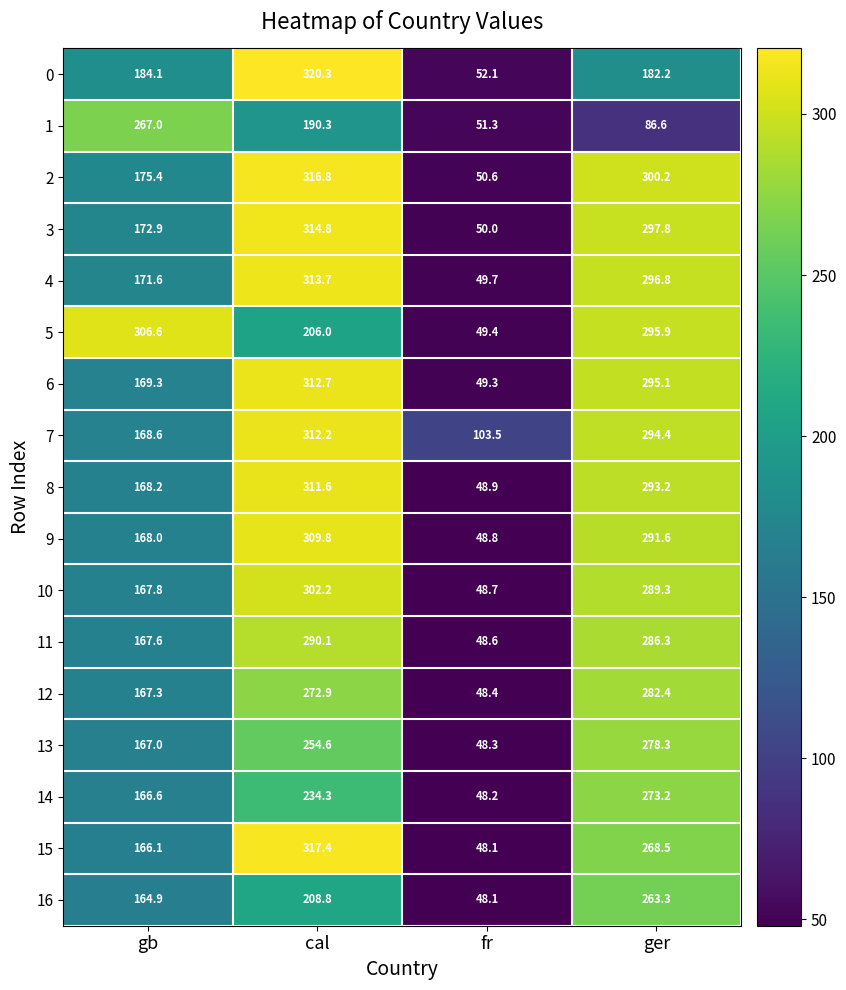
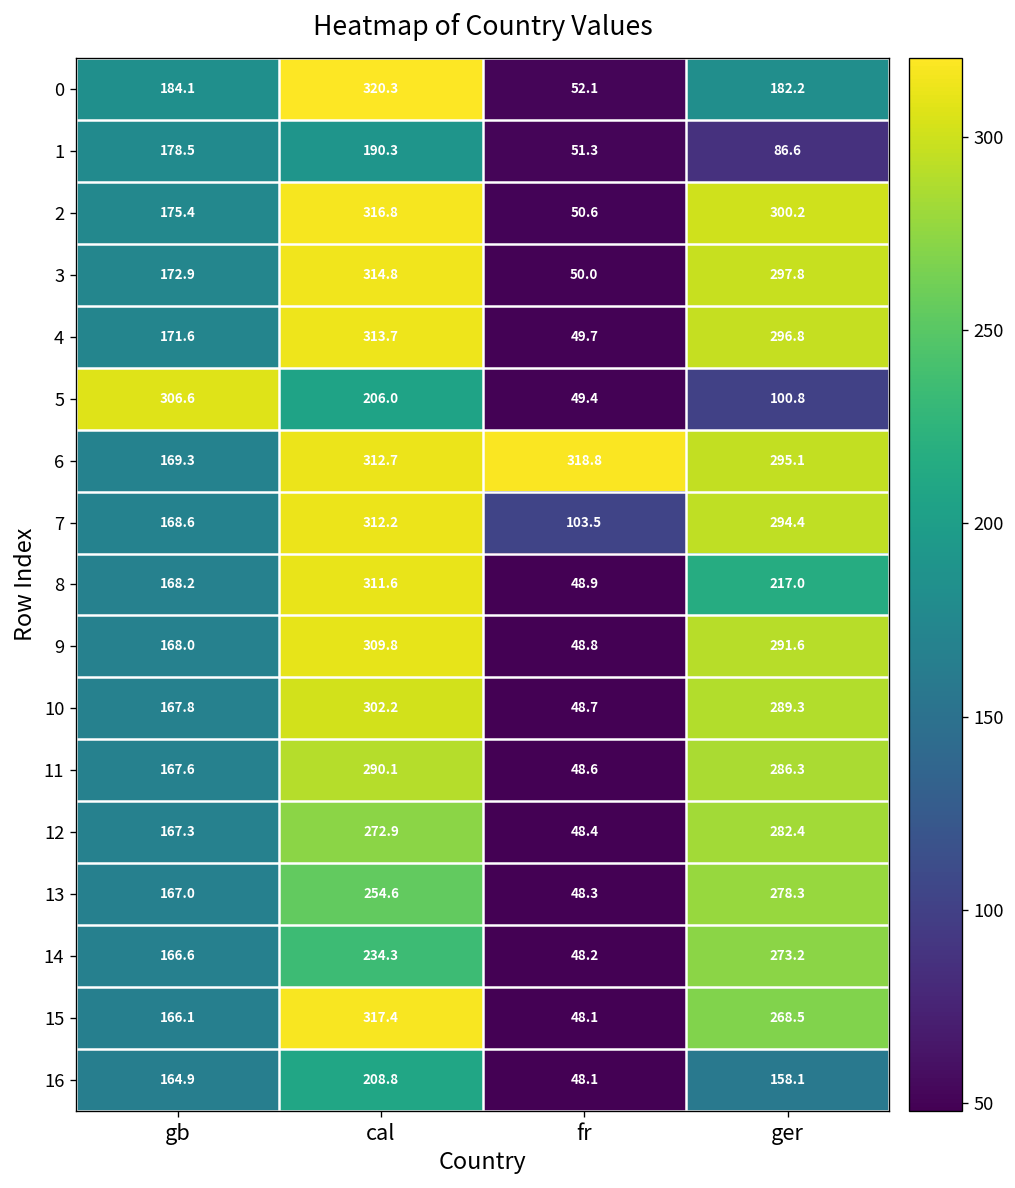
  {
    "0": {
      "gb": 184.1,
      "cal": 320.3,
      "fr": 52.1,
      "ger": 182.2
    },
    "1": {
-     "gb": 267.0,
+     "gb": 178.5,
      "cal": 190.3,
      "fr": 51.3,
      "ger": 86.6
    },
    "2": {
      "gb": 175.4,
      "cal": 316.8,
      "fr": 50.6,
      "ger": 300.2
    },
    "3": {
      "gb": 172.9,
      "cal": 314.8,
      "fr": 50.0,
      "ger": 297.8
    },
    "4": {
      "gb": 171.6,
      "cal": 313.7,
      "fr": 49.7,
      "ger": 296.8
    },
    "5": {
      "gb": 306.6,
      "cal": 206.0,
      "fr": 49.4,
-     "ger": 295.9
+     "ger": 100.8
    },
    "6": {
      "gb": 169.3,
      "cal": 312.7,
-     "fr": 49.3,
+     "fr": 318.8,
      "ger": 295.1
    },
    "7": {
      "gb": 168.6,
      "cal": 312.2,
      "fr": 103.5,
      "ger": 294.4
    },
    "8": {
      "gb": 168.2,
      "cal": 311.6,
      "fr": 48.9,
-     "ger": 293.2
+     "ger": 217.0
    },
    "9": {
      "gb": 168.0,
      "cal": 309.8,
      "fr": 48.8,
      "ger": 291.6
    },
    "10": {
      "gb": 167.8,
      "cal": 302.2,
      "fr": 48.7,
      "ger": 289.3
    },
    "11": {
      "gb": 167.6,
      "cal": 290.1,
      "fr": 48.6,
      "ger": 286.3
    },
    "12": {
      "gb": 167.3,
      "cal": 272.9,
      "fr": 48.4,
      "ger": 282.4
    },
    "13": {
      "gb": 167.0,
      "cal": 254.6,
      "fr": 48.3,
      "ger": 278.3
    },
    "14": {
      "gb": 166.6,
      "cal": 234.3,
      "fr": 48.2,
      "ger": 273.2
    },
    "15": {
      "gb": 166.1,
      "cal": 317.4,
      "fr": 48.1,
      "ger": 268.5
    },
    "16": {
      "gb": 164.9,
      "cal": 208.8,
      "fr": 48.1,
-     "ger": 263.3
+     "ger": 158.1
    }
  }
